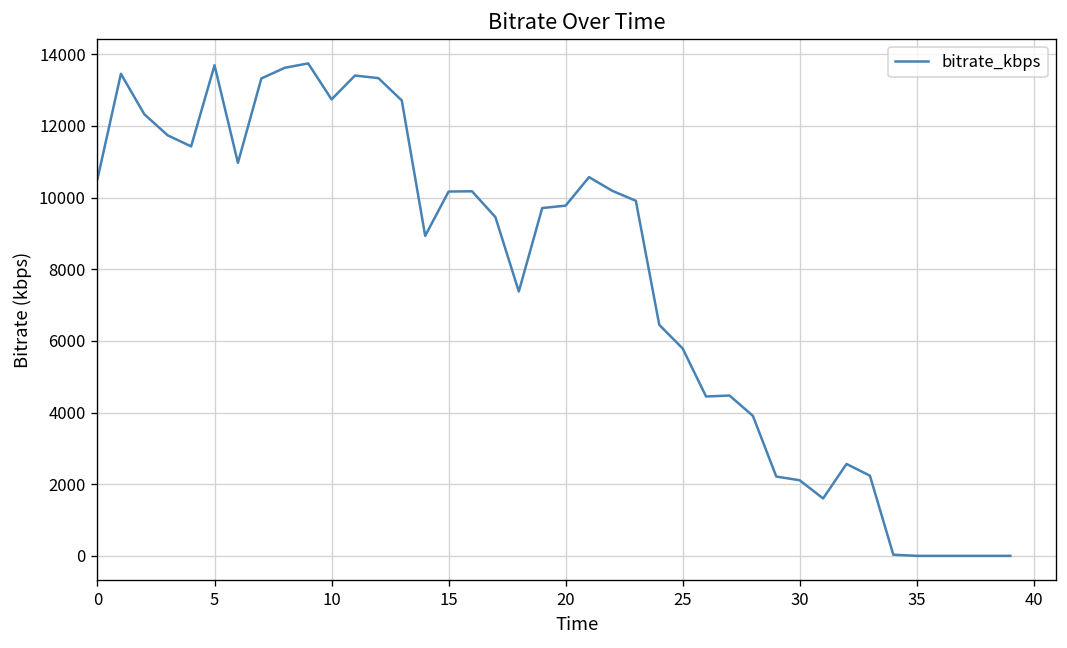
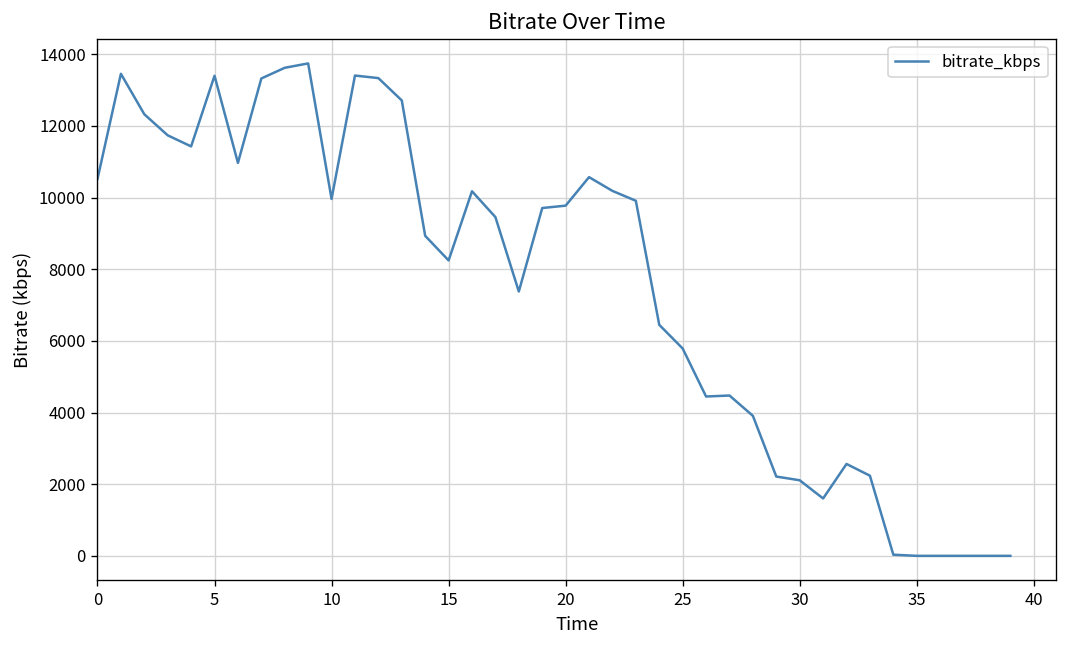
  {
    "0": 10500,
-   "5": 13700,
-   "10": 12700,
-   "15": 10200,
+   "5": 13400,
+   "10": 10000,
+   "15": 8200,
    "20": 9800,
    "25": 5800,
    "30": 2100,
    "35": 0
  }
